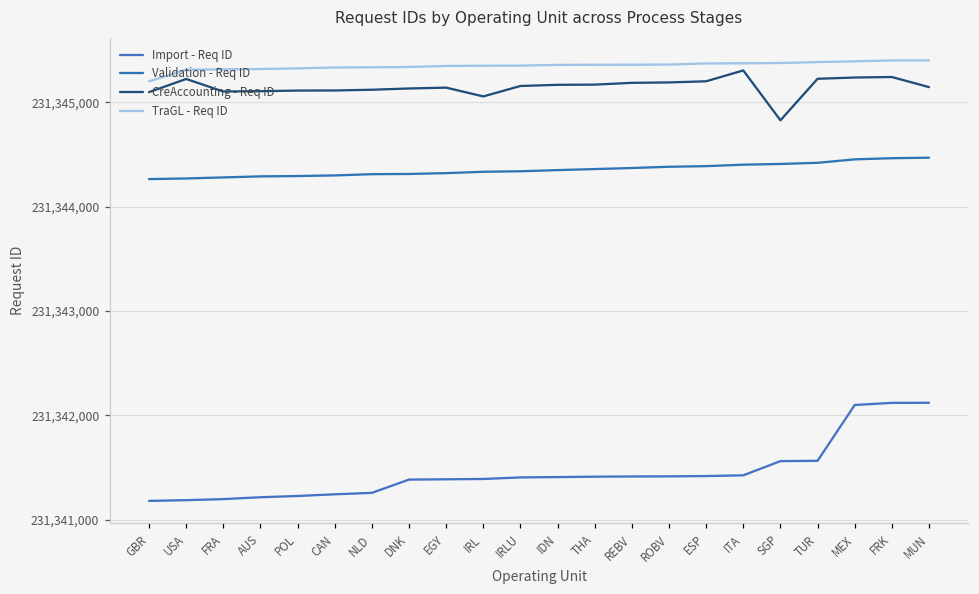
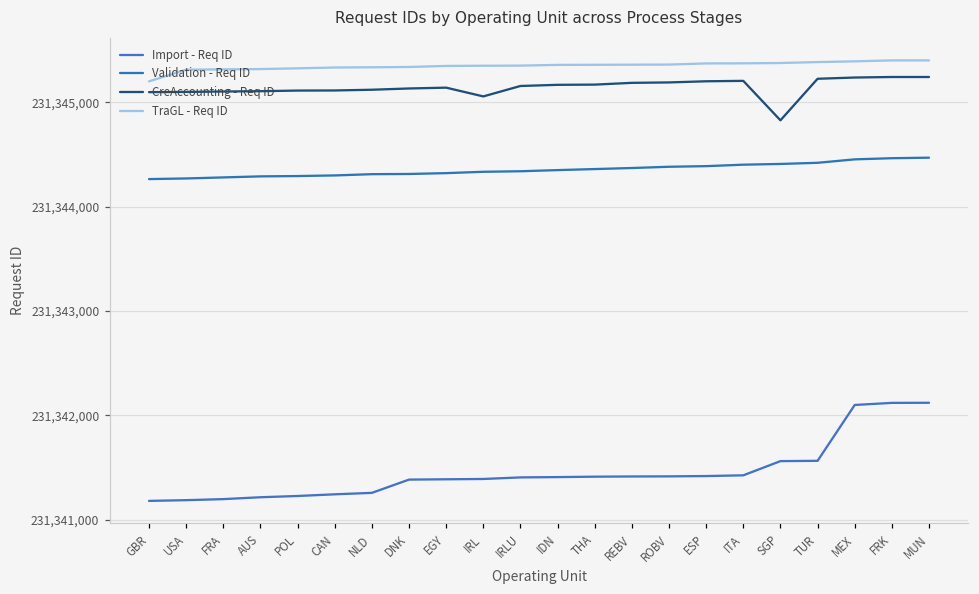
  {
    "CreAccounting - Req ID": {
      "GBR": "231,345,100",
-     "USA": "231,345,200",
+     "USA": "231,345,100",
      "FRA": "231,345,100",
      "AUS": "231,345,100",
      "POL": "231,345,100",
      "CAN": "231,345,100",
      "NLD": "231,345,100",
      "DNK": "231,345,100",
      "EGY": "231,345,100",
      "IRL": "231,345,100",
      "IRLU": "231,345,200",
      "IDN": "231,345,200",
      "THA": "231,345,200",
      "REBV": "231,345,200",
      "ROBV": "231,345,200",
      "ESP": "231,345,200",
-     "ITA": "231,345,300",
+     "ITA": "231,345,200",
      "SGP": "231,344,800",
      "TUR": "231,345,200",
      "MEX": "231,345,200",
      "FRK": "231,345,200",
-     "MUN": "231,345,100"
+     "MUN": "231,345,200"
    },
    "TraGL - Req ID": {
      "GBR": "231,345,200",
      "USA": "231,345,300",
      "FRA": "231,345,300",
      "AUS": "231,345,300",
      "POL": "231,345,300",
      "CAN": "231,345,300",
      "NLD": "231,345,300",
      "DNK": "231,345,300",
      "EGY": "231,345,300",
      "IRL": "231,345,300",
      "IRLU": "231,345,400",
      "IDN": "231,345,400",
      "THA": "231,345,400",
      "REBV": "231,345,400",
      "ROBV": "231,345,400",
      "ESP": "231,345,400",
      "ITA": "231,345,400",
      "SGP": "231,345,400",
      "TUR": "231,345,400",
      "MEX": "231,345,400",
      "FRK": "231,345,400",
      "MUN": "231,345,400"
    }
  }
